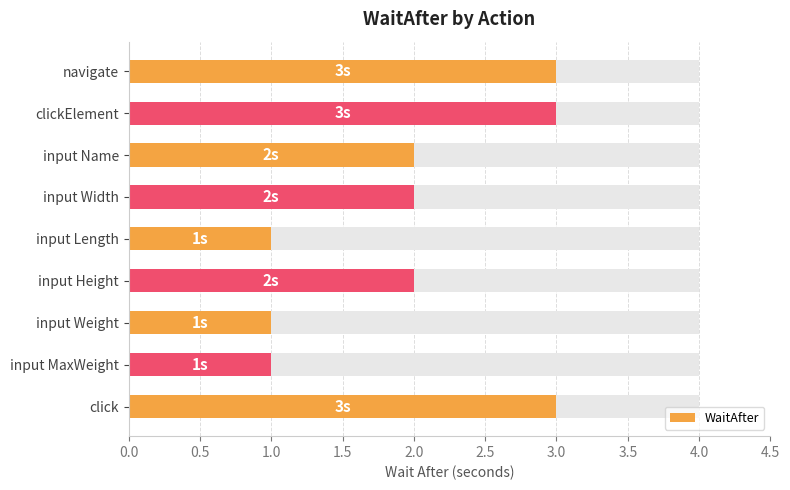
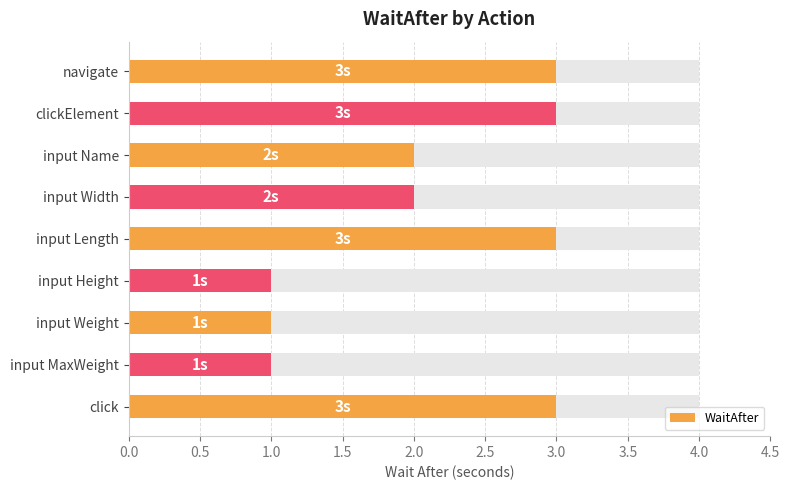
  {
    "WaitAfter": {
-     "input Length": "1s",
-     "input Height": "2s"
+     "input Length": "3s",
+     "input Height": "1s"
    }
  }
